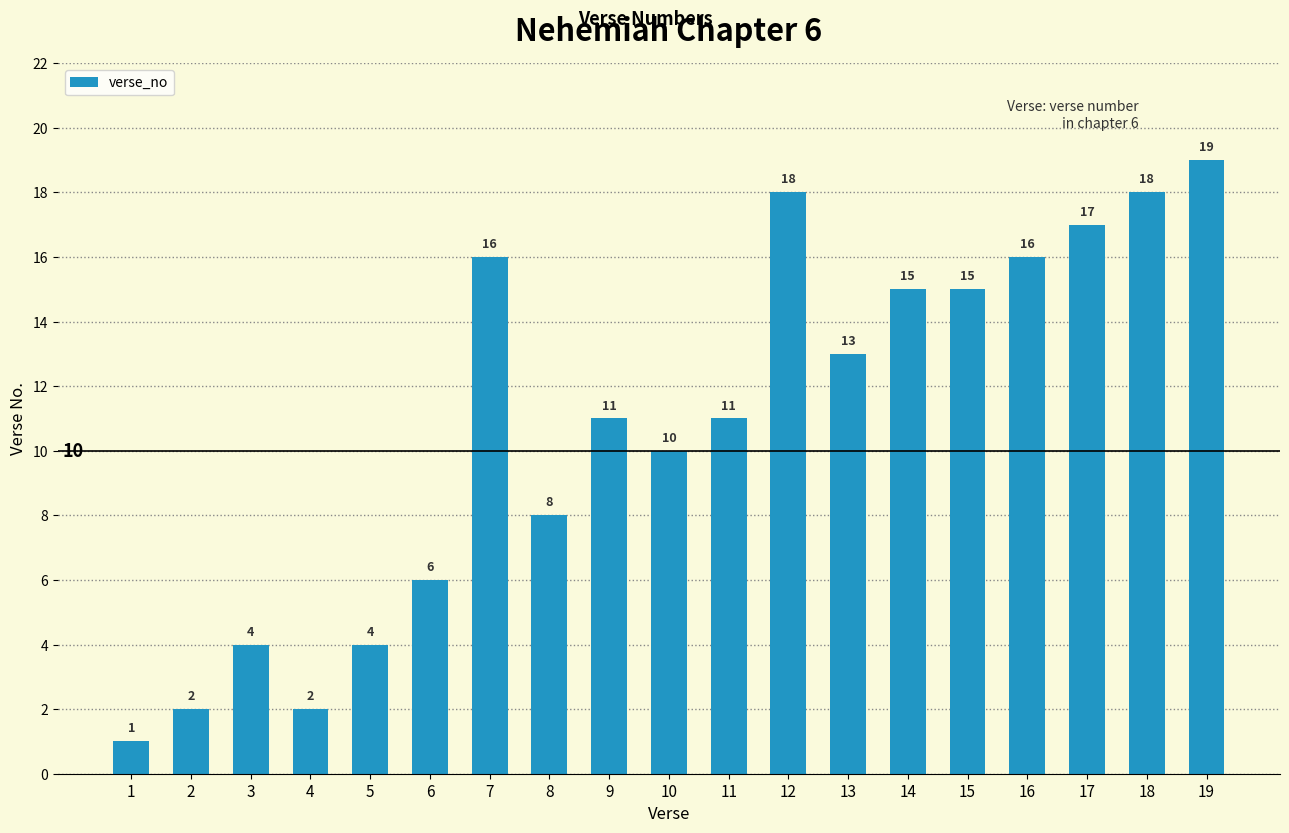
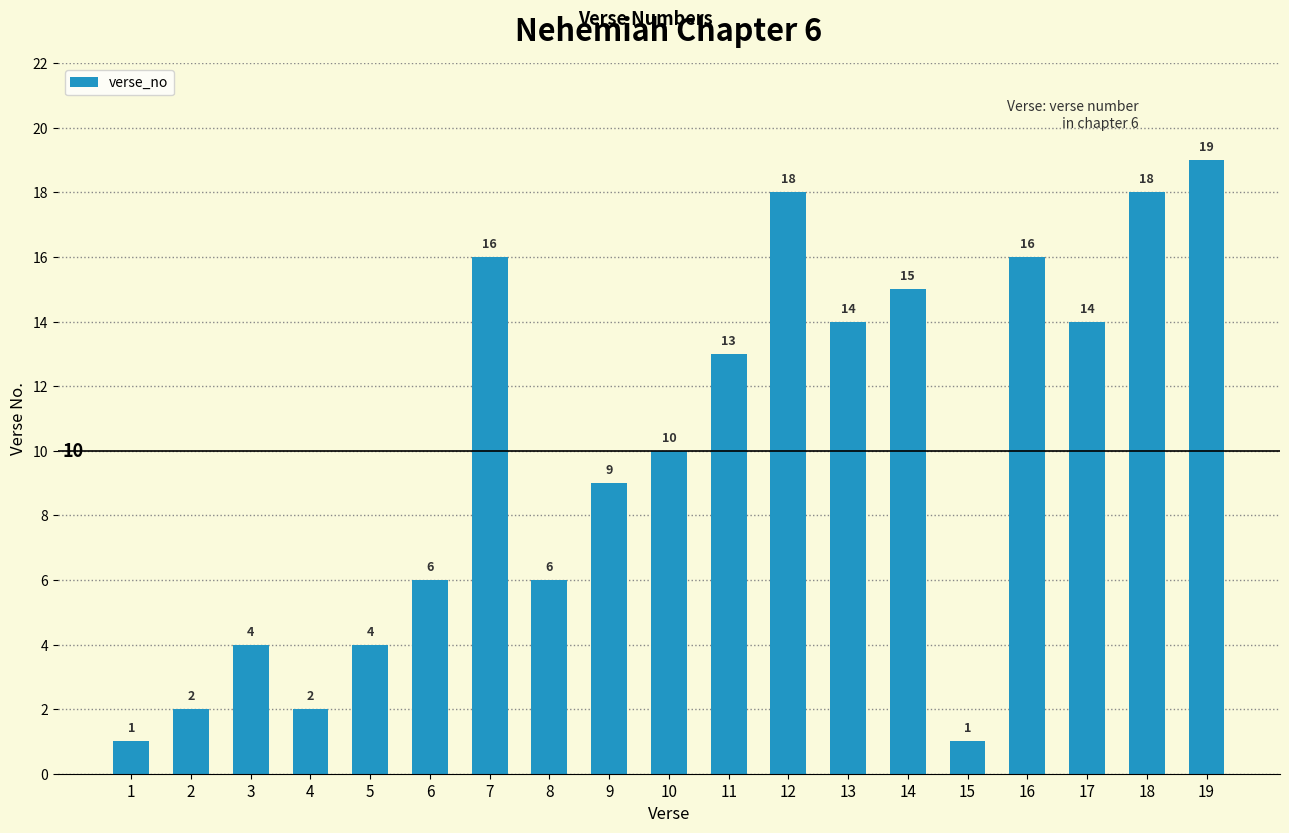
  {
    "1": 1,
    "2": 2,
    "3": 4,
    "4": 2,
    "5": 4,
    "6": 6,
    "7": 16,
-   "8": 8,
-   "9": 11,
+   "8": 6,
+   "9": 9,
    "10": 10,
-   "11": 11,
+   "11": 13,
    "12": 18,
-   "13": 13,
+   "13": 14,
    "14": 15,
-   "15": 15,
+   "15": 1,
    "16": 16,
-   "17": 17,
+   "17": 14,
    "18": 18,
    "19": 19
  }
